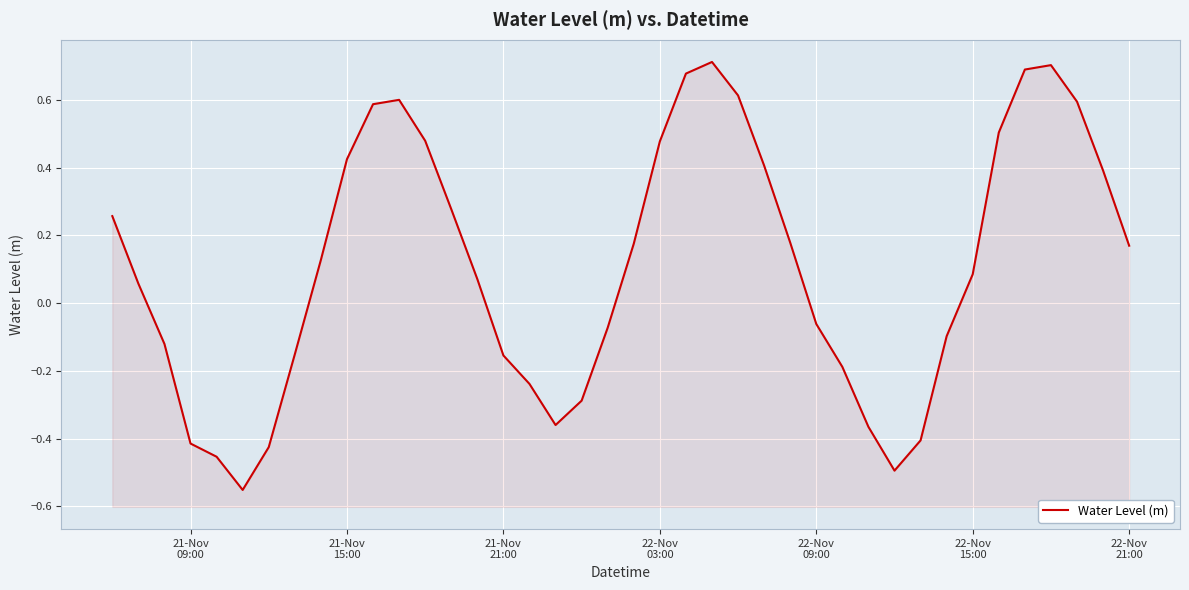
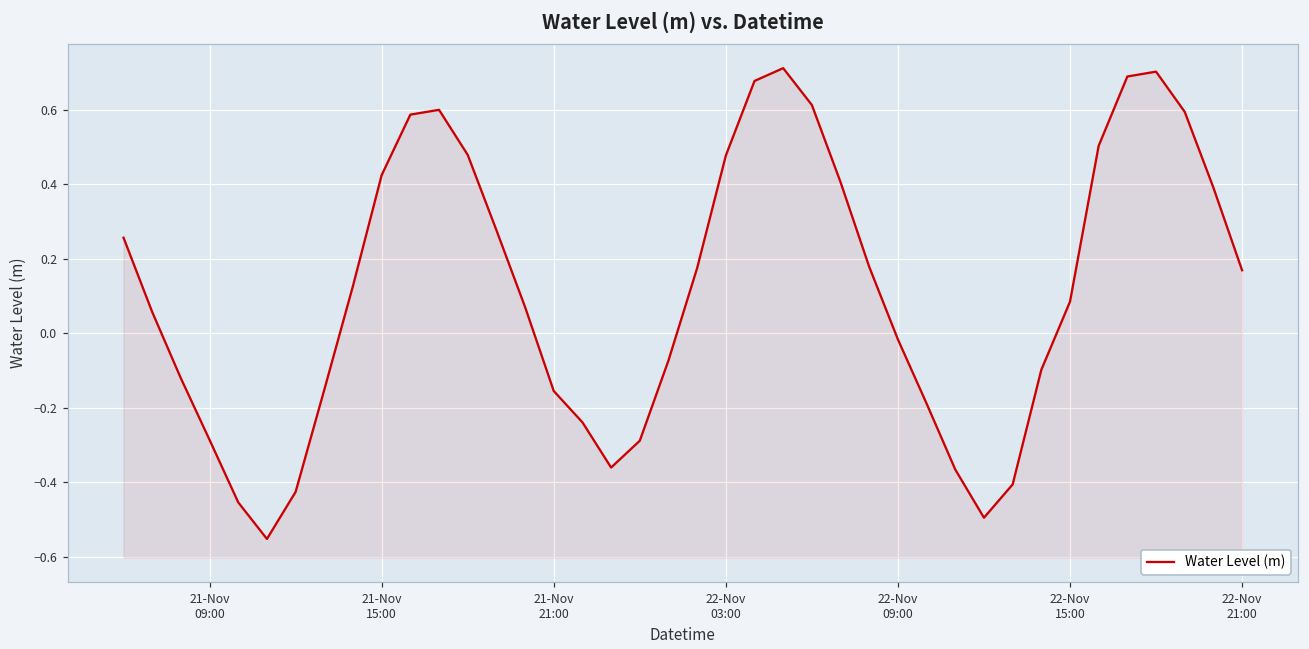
  {
-   "21-Nov 09:00": -0.41,
+   "21-Nov 09:00": -0.29,
    "21-Nov 15:00": 0.42,
    "21-Nov 21:00": -0.15,
    "22-Nov 03:00": 0.48,
-   "22-Nov 09:00": -0.06,
+   "22-Nov 09:00": -0.02,
    "22-Nov 15:00": 0.09,
    "22-Nov 21:00": 0.17
  }
